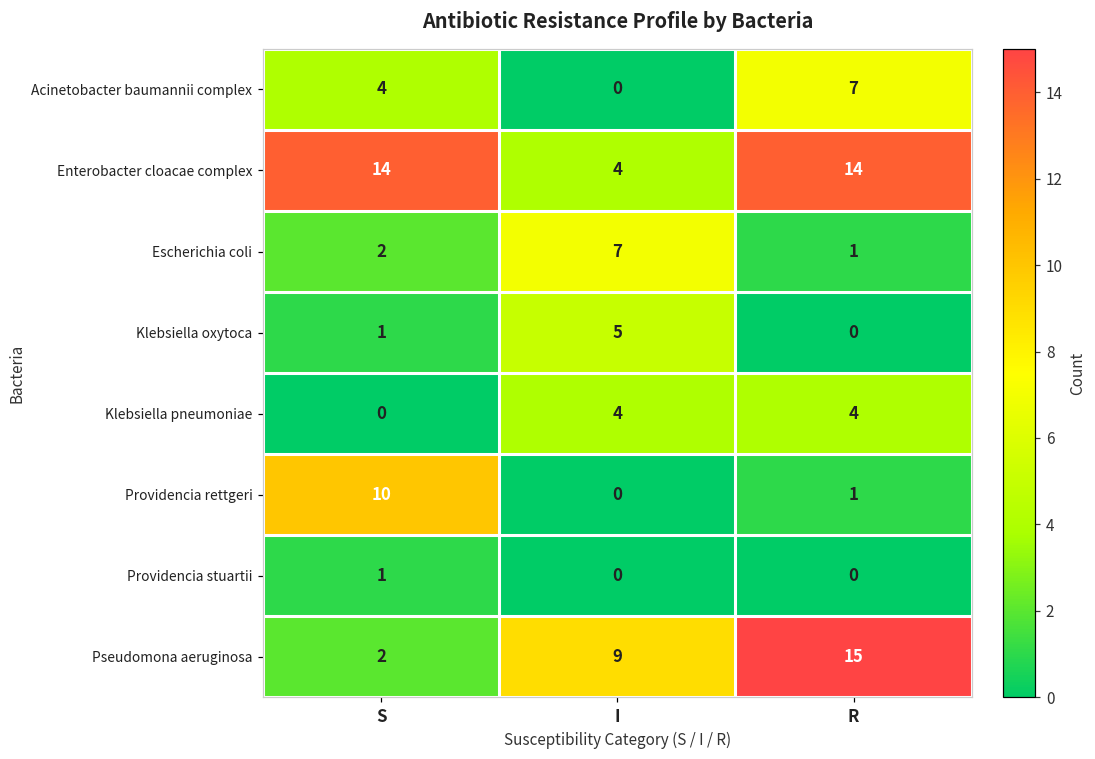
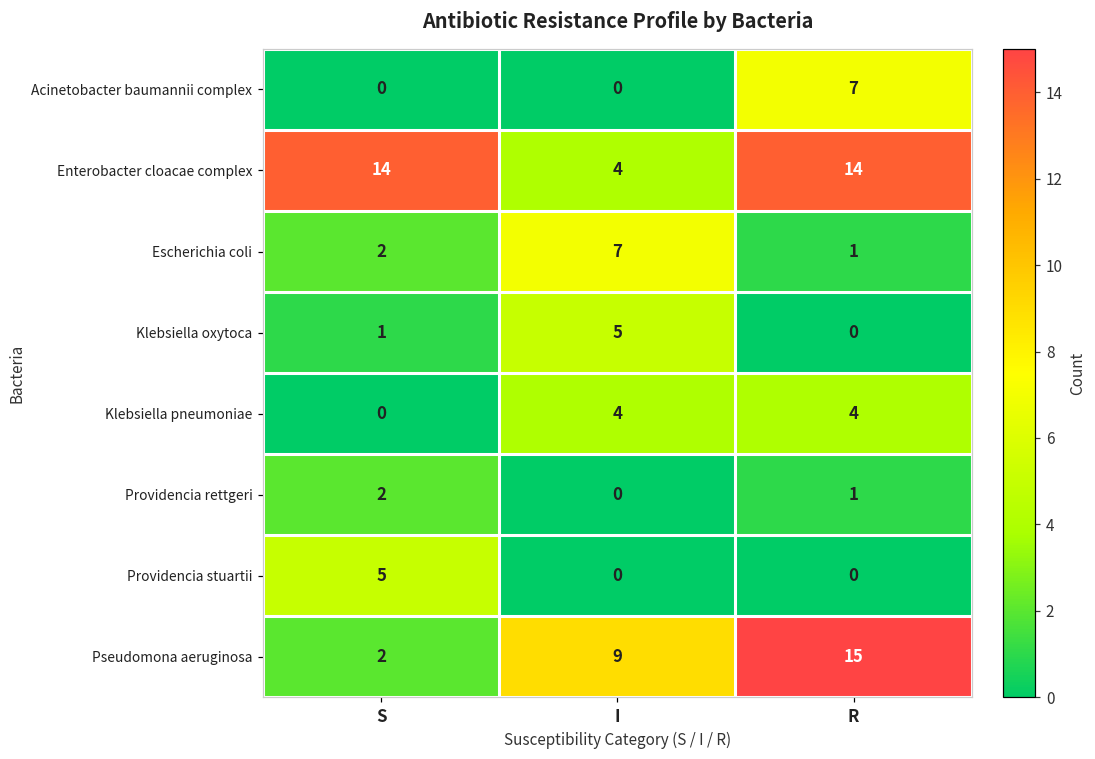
  {
    "Acinetobacter baumannii complex": {
-     "S": 4,
+     "S": 0,
      "I": 0,
      "R": 7
    },
    "Enterobacter cloacae complex": {
      "S": 14,
      "I": 4,
      "R": 14
    },
    "Escherichia coli": {
      "S": 2,
      "I": 7,
      "R": 1
    },
    "Klebsiella oxytoca": {
      "S": 1,
      "I": 5,
      "R": 0
    },
    "Klebsiella pneumoniae": {
      "S": 0,
      "I": 4,
      "R": 4
    },
    "Providencia rettgeri": {
-     "S": 10,
+     "S": 2,
      "I": 0,
      "R": 1
    },
    "Providencia stuartii": {
-     "S": 1,
+     "S": 5,
      "I": 0,
      "R": 0
    },
    "Pseudomona aeruginosa": {
      "S": 2,
      "I": 9,
      "R": 15
    }
  }
